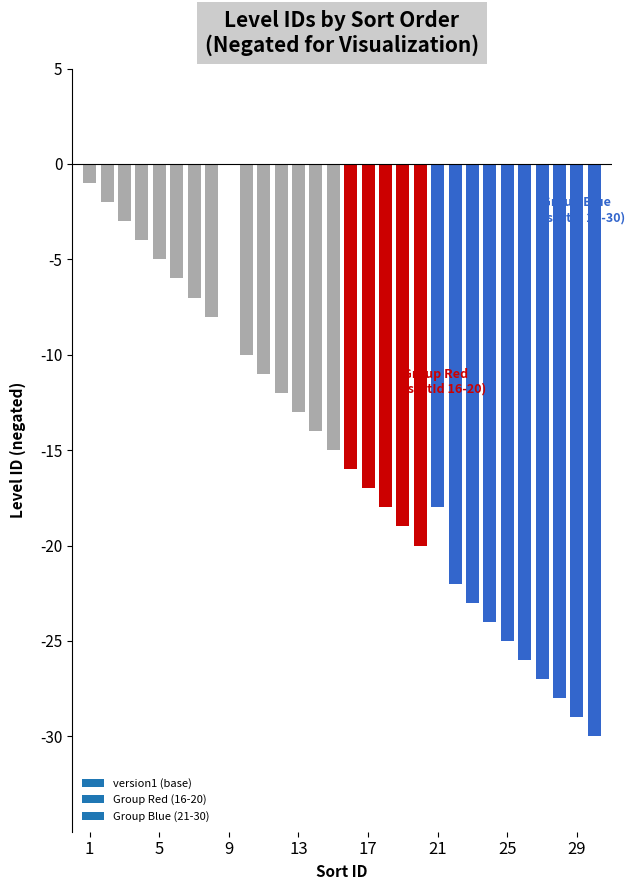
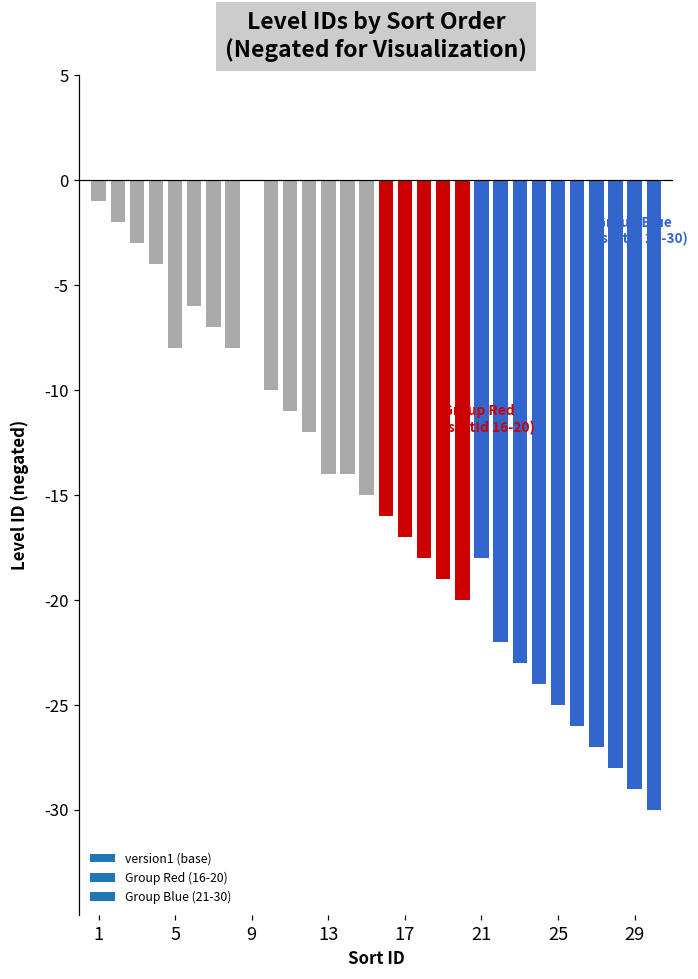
  {
    "1": -1.0,
-   "5": -5.0,
-   "13": -13.0,
+   "5": -8.0,
+   "13": -14.0,
    "17": -17.0,
    "21": -18.0,
    "25": -25.0,
    "29": -29.0
  }
